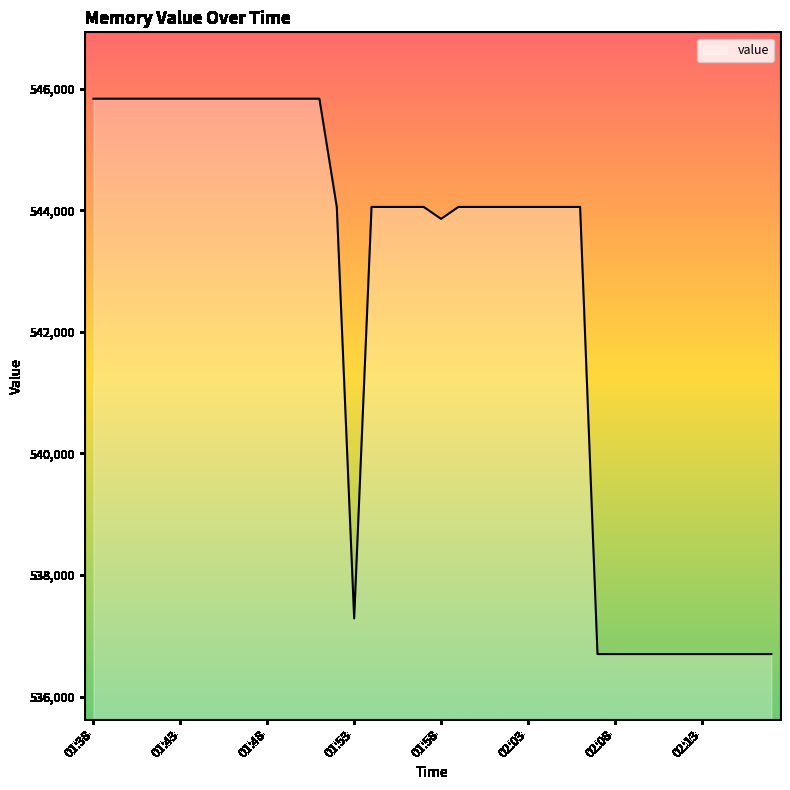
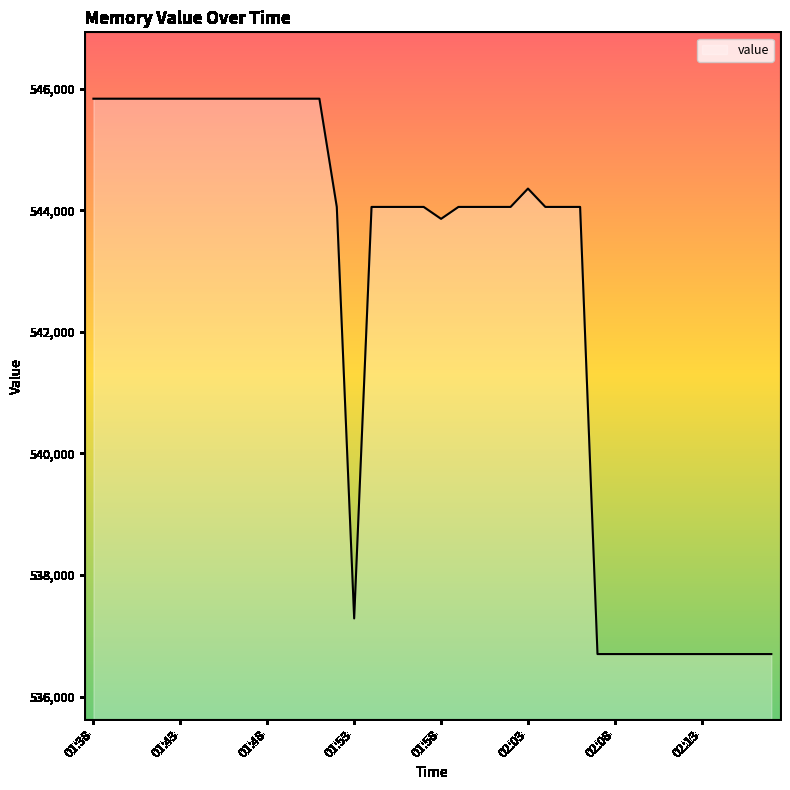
  {
    "01:38": "545,800",
    "01:43": "545,800",
    "01:48": "545,800",
    "01:53": "537,300",
    "01:58": "543,900",
-   "02:03": "544,100",
+   "02:03": "544,400",
    "02:08": "536,700",
    "02:13": "536,700"
  }
